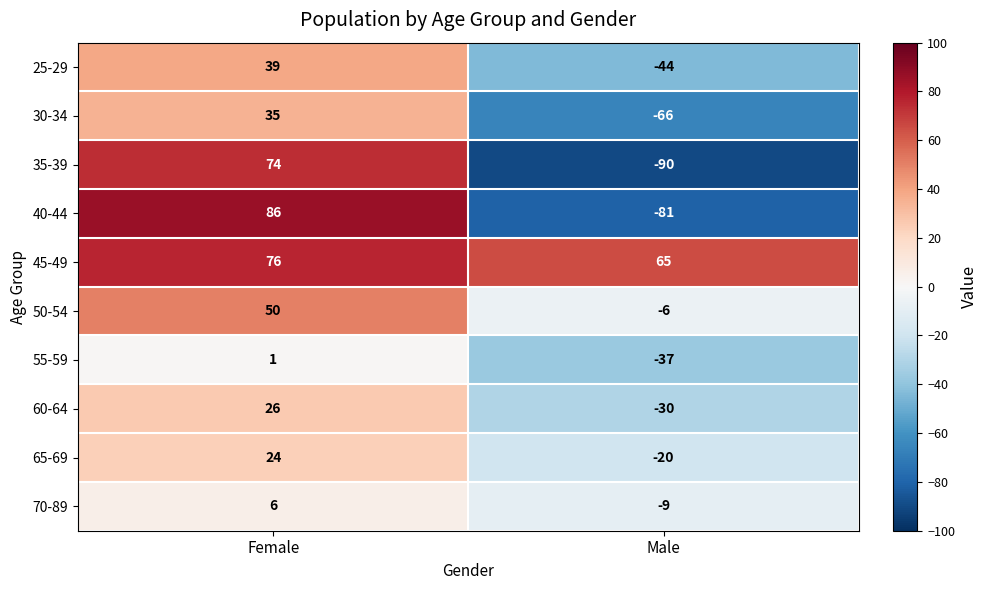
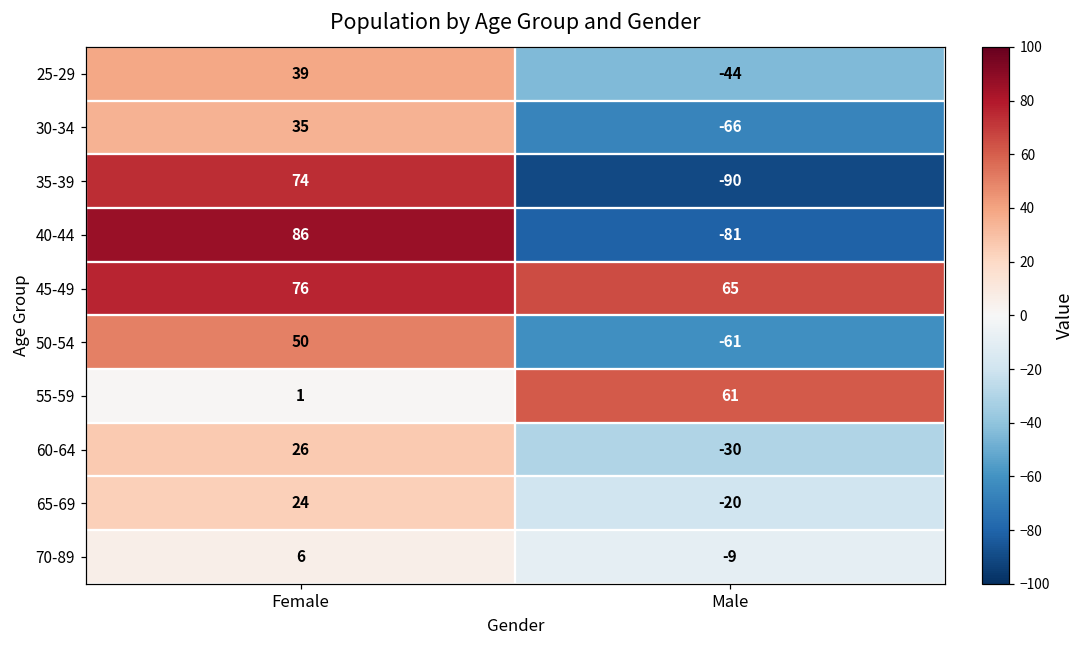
  {
    "25-29": {
      "Female": 39,
      "Male": -44
    },
    "30-34": {
      "Female": 35,
      "Male": -66
    },
    "35-39": {
      "Female": 74,
      "Male": -90
    },
    "40-44": {
      "Female": 86,
      "Male": -81
    },
    "45-49": {
      "Female": 76,
      "Male": 65
    },
    "50-54": {
      "Female": 50,
-     "Male": -6
+     "Male": -61
    },
    "55-59": {
      "Female": 1,
-     "Male": -37
+     "Male": 61
    },
    "60-64": {
      "Female": 26,
      "Male": -30
    },
    "65-69": {
      "Female": 24,
      "Male": -20
    },
    "70-89": {
      "Female": 6,
      "Male": -9
    }
  }
